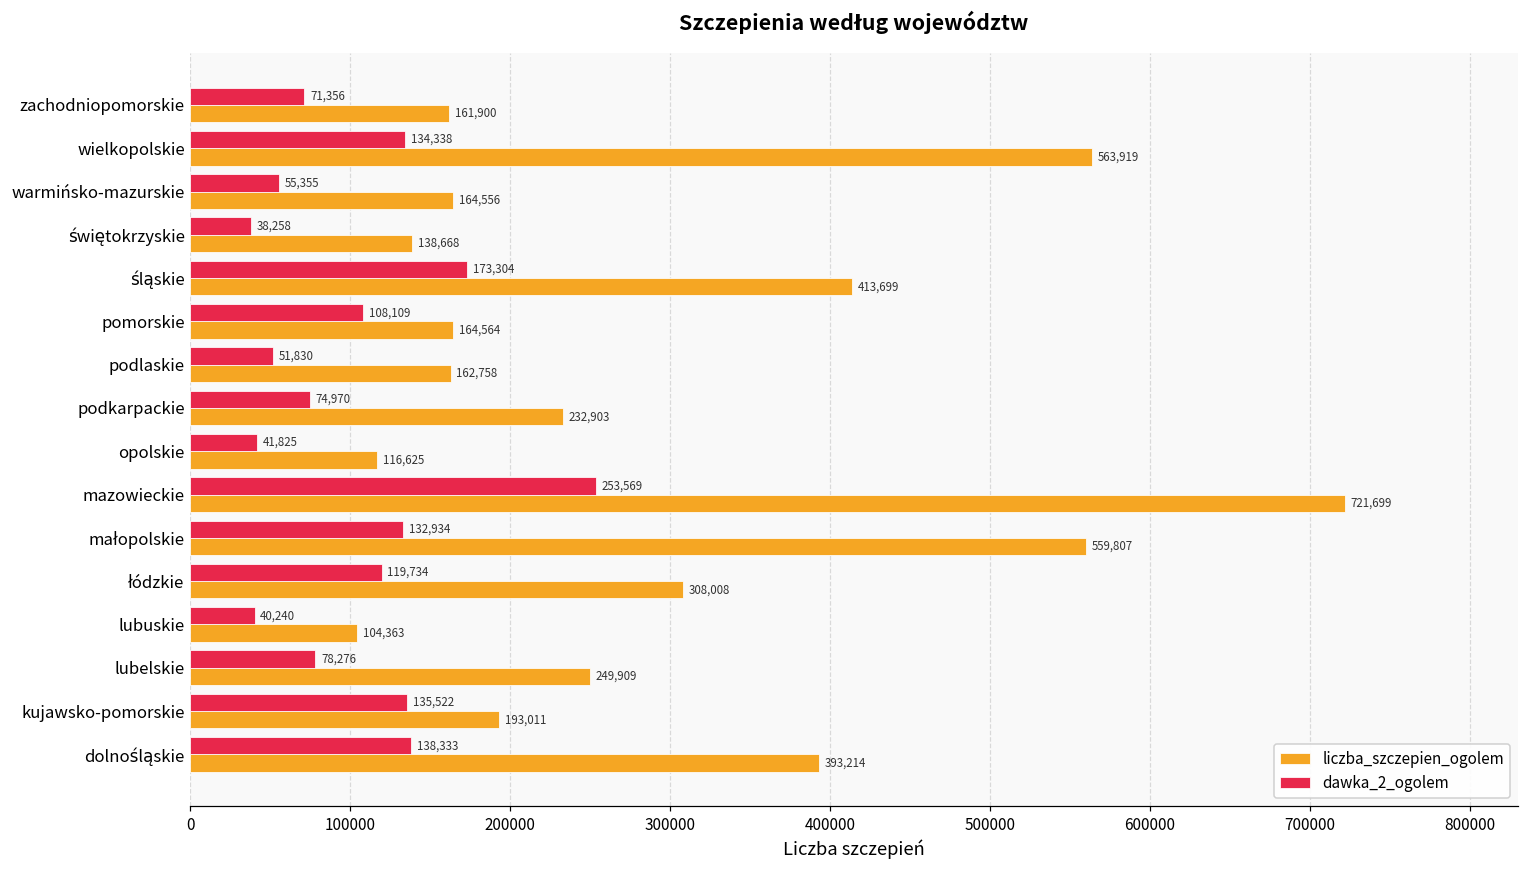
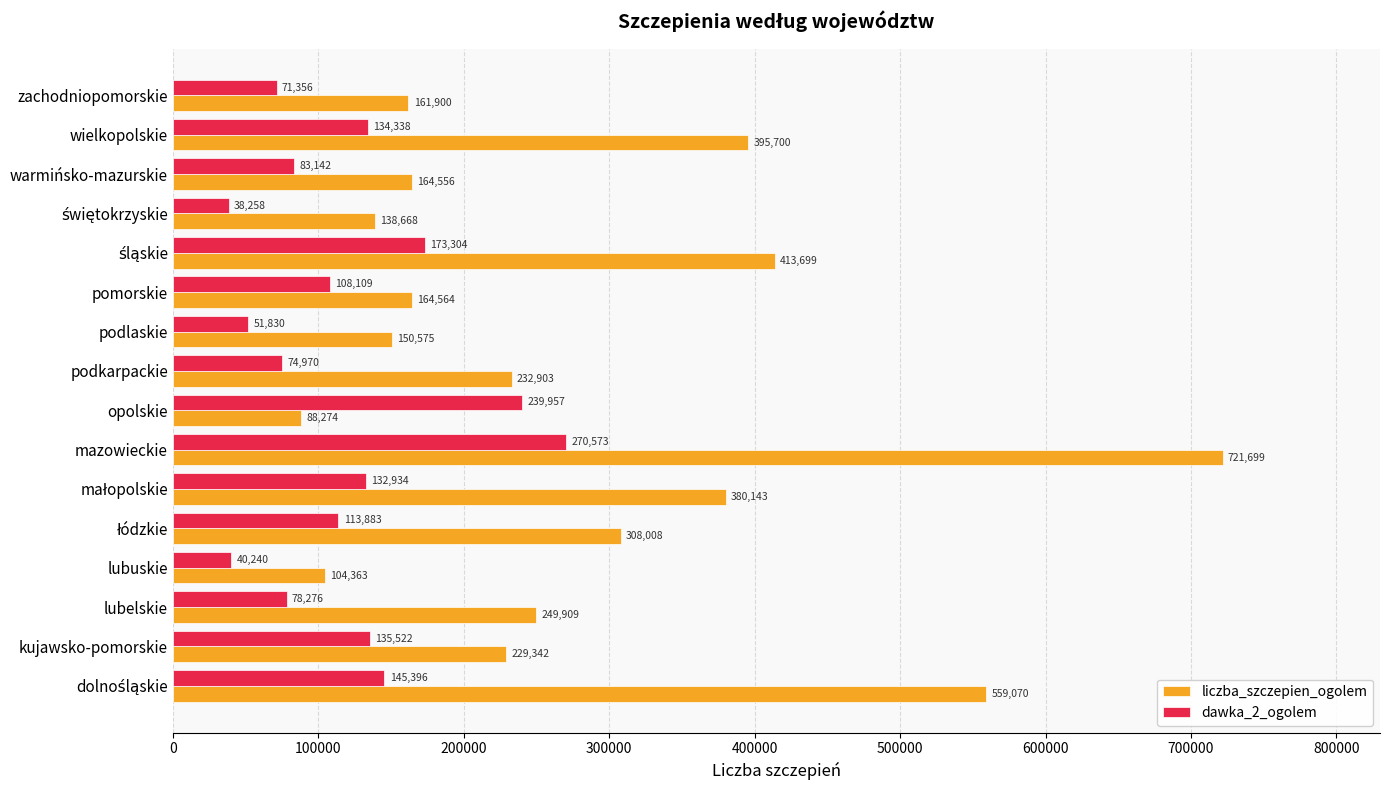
  {
    "liczba_szczepien_ogolem": {
      "zachodniopomorskie": "161,900",
-     "wielkopolskie": "563,919",
+     "wielkopolskie": "395,700",
      "warmińsko-mazurskie": "164,556",
      "świętokrzyskie": "138,668",
      "śląskie": "413,699",
      "pomorskie": "164,564",
-     "podlaskie": "162,758",
+     "podlaskie": "150,575",
      "podkarpackie": "232,903",
-     "opolskie": "116,625",
+     "opolskie": "88,274",
      "mazowieckie": "721,699",
-     "małopolskie": "559,807",
+     "małopolskie": "380,143",
      "łódzkie": "308,008",
      "lubuskie": "104,363",
      "lubelskie": "249,909",
-     "kujawsko-pomorskie": "193,011",
-     "dolnośląskie": "393,214"
+     "kujawsko-pomorskie": "229,342",
+     "dolnośląskie": "559,070"
    },
    "dawka_2_ogolem": {
      "zachodniopomorskie": "71,356",
      "wielkopolskie": "134,338",
-     "warmińsko-mazurskie": "55,355",
+     "warmińsko-mazurskie": "83,142",
      "świętokrzyskie": "38,258",
      "śląskie": "173,304",
      "pomorskie": "108,109",
      "podlaskie": "51,830",
      "podkarpackie": "74,970",
-     "opolskie": "41,825",
-     "mazowieckie": "253,569",
+     "opolskie": "239,957",
+     "mazowieckie": "270,573",
      "małopolskie": "132,934",
-     "łódzkie": "119,734",
+     "łódzkie": "113,883",
      "lubuskie": "40,240",
      "lubelskie": "78,276",
      "kujawsko-pomorskie": "135,522",
-     "dolnośląskie": "138,333"
+     "dolnośląskie": "145,396"
    }
  }
